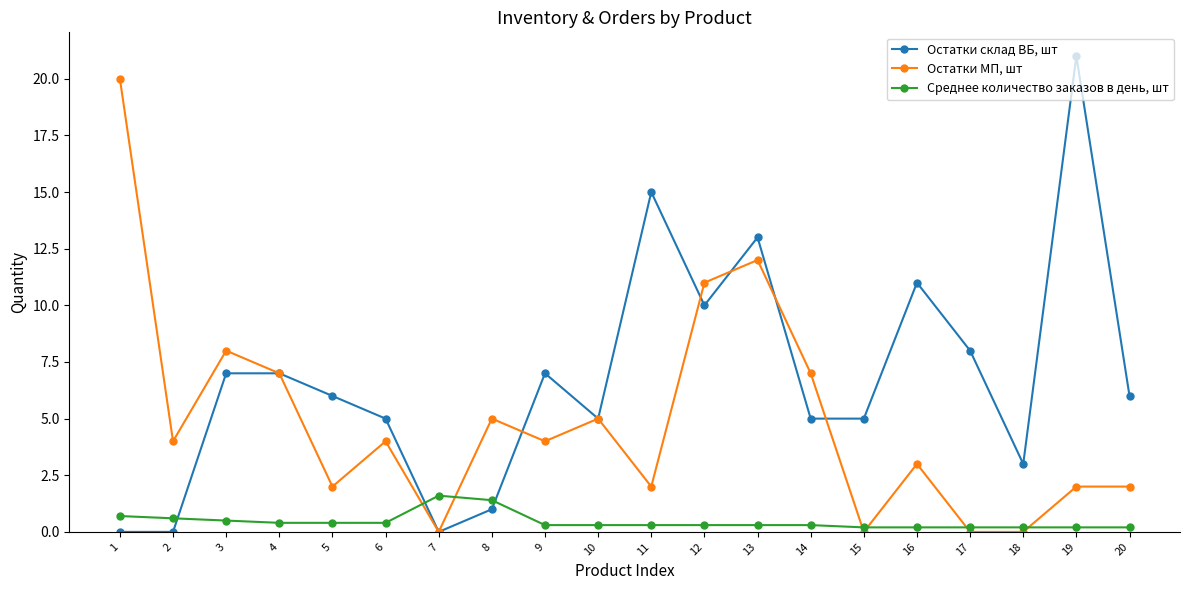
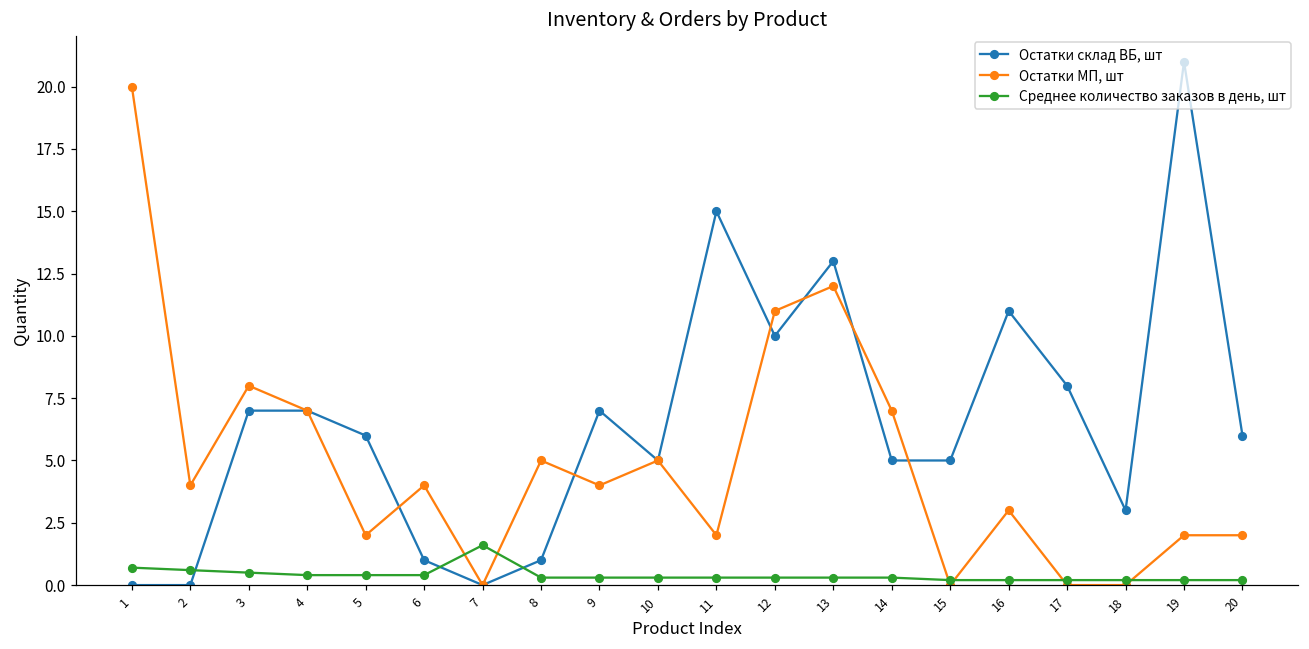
  {
    "Остатки склад ВБ, шт": {
      "1": 0,
      "2": 0,
      "3": 7,
      "5": 6,
-     "6": 5,
+     "6": 1,
      "8": 1,
      "9": 7,
      "11": 15,
      "12": 10,
      "13": 13,
      "14": 5,
      "15": 5,
      "16": 11,
      "17": 8,
      "18": 3,
      "20": 6
    },
    "Остатки МП, шт": {
      "1": 20.0,
      "2": 4.0,
      "3": 8.0,
      "5": 2.0,
      "6": 4.0,
      "8": 5.0,
      "9": 4.0,
      "11": 2.0,
      "12": 11.0,
      "13": 12.0,
      "14": 7.0,
      "15": 0.0,
      "16": 3.0,
      "17": 0.0,
      "18": 0.0,
      "19": 2.0,
      "20": 2.0
    },
    "Среднее количество заказов в день, шт": {
      "1": 0.7,
      "2": 0.6,
      "3": 0.5,
      "4": 0.4,
      "5": 0.4,
      "6": 0.4,
      "7": 1.6,
-     "8": 1.4,
+     "8": 0.3,
      "9": 0.3,
      "10": 0.3,
      "11": 0.3,
      "12": 0.3,
      "13": 0.3,
      "14": 0.3,
      "15": 0.2,
      "16": 0.2,
      "17": 0.2,
      "18": 0.2,
      "19": 0.2,
      "20": 0.2
    }
  }
